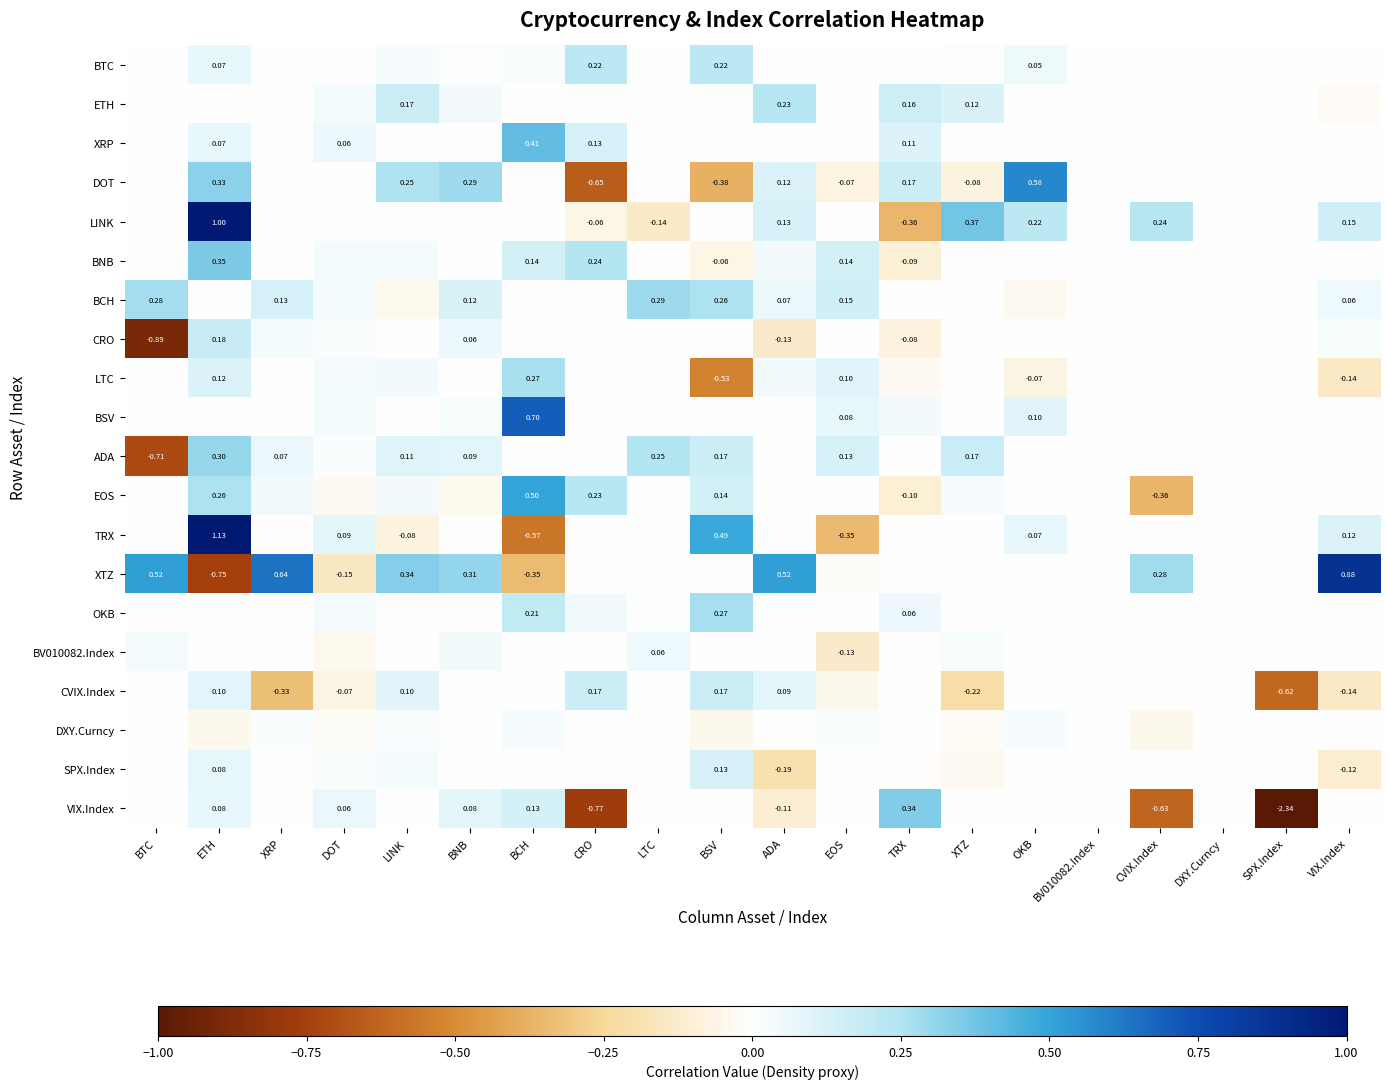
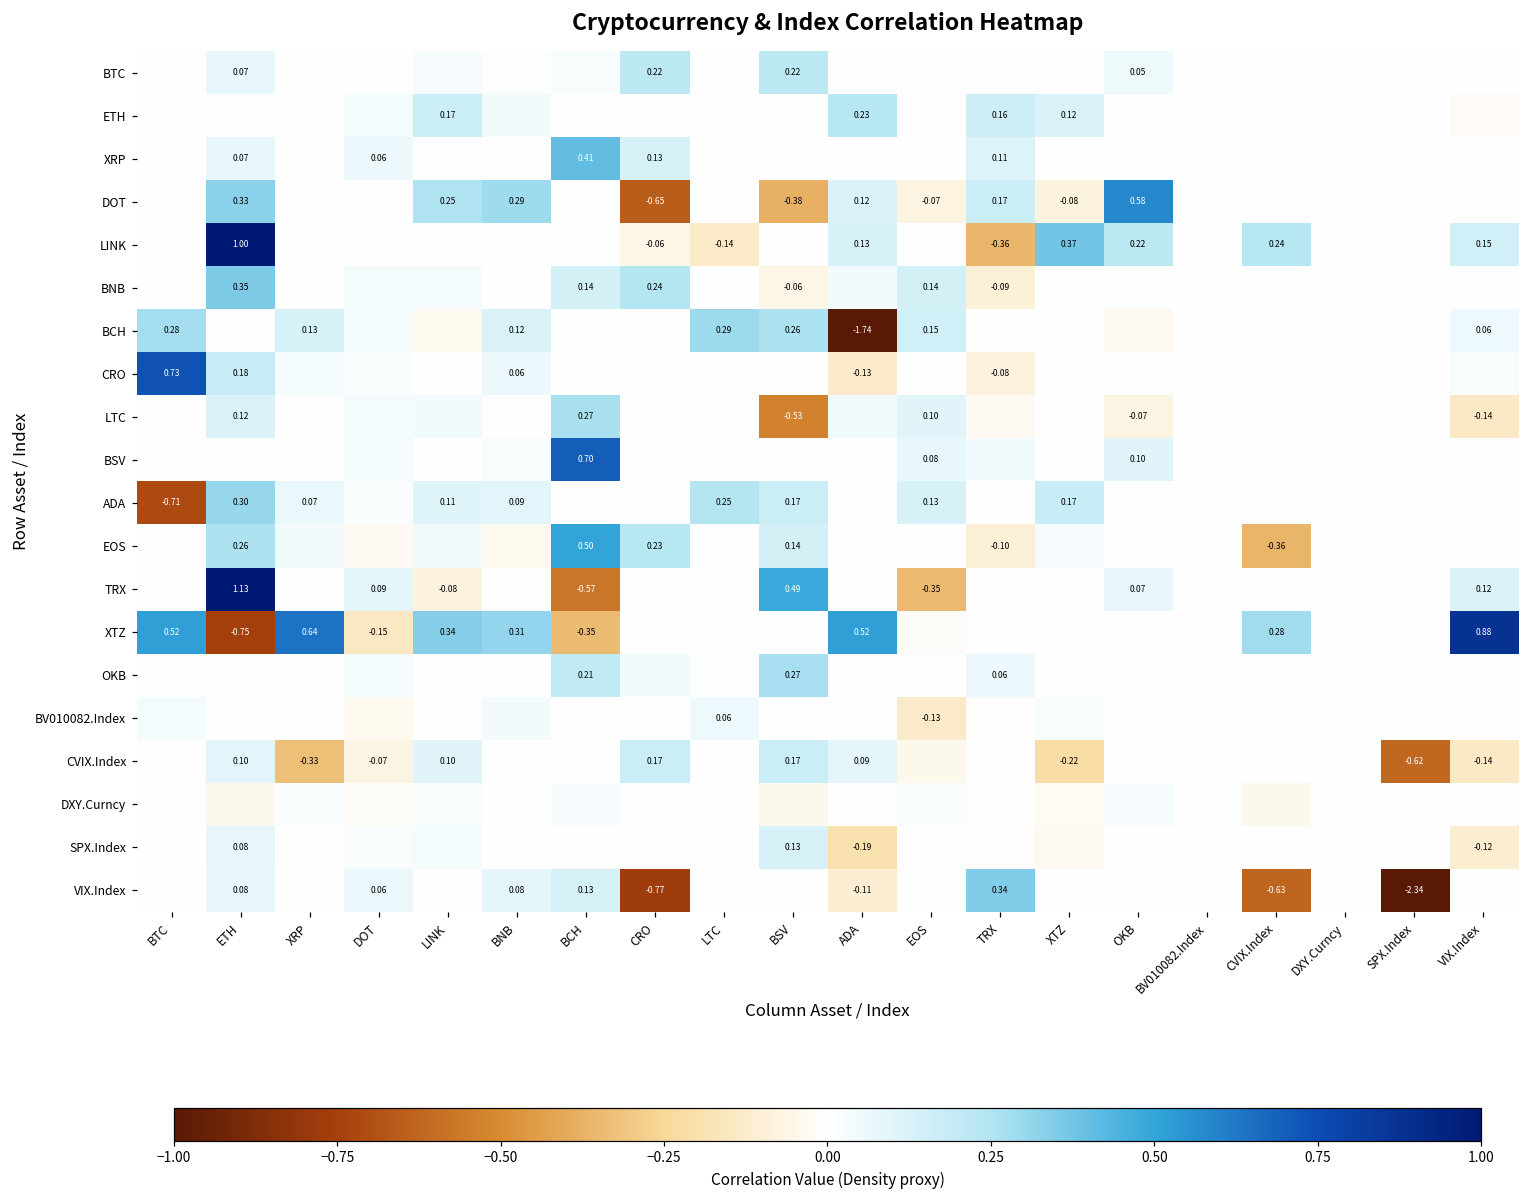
  {
    "BTC": {
      "ETH": 0.07,
      "CRO": 0.22,
      "BSV": 0.22,
      "OKB": 0.05
    },
    "ETH": {
      "LINK": 0.17,
      "ADA": 0.23,
      "TRX": 0.16,
      "XTZ": 0.12
    },
    "XRP": {
      "ETH": 0.07,
      "DOT": 0.06,
      "BCH": 0.41,
      "CRO": 0.13,
      "TRX": 0.11
    },
    "DOT": {
      "ETH": 0.33,
      "LINK": 0.25,
      "BNB": 0.29,
      "CRO": -0.65,
      "BSV": -0.38,
      "ADA": 0.12,
      "EOS": -0.07,
      "TRX": 0.17,
      "XTZ": -0.08,
      "OKB": 0.58
    },
    "LINK": {
      "ETH": 1.00,
      "CRO": -0.06,
      "LTC": -0.14,
      "ADA": 0.13,
      "TRX": -0.36,
      "XTZ": 0.37,
      "OKB": 0.22,
      "CVIX.Index": 0.24,
      "VIX.Index": 0.15
    },
    "BNB": {
      "ETH": 0.35,
      "BCH": 0.14,
      "CRO": 0.24,
      "BSV": -0.06,
      "EOS": 0.14,
      "TRX": -0.09
    },
    "BCH": {
      "BTC": 0.28,
      "XRP": 0.13,
      "BNB": 0.12,
      "LTC": 0.29,
      "BSV": 0.26,
-     "ADA": 0.07,
+     "ADA": -1.74,
      "EOS": 0.15,
      "VIX.Index": 0.06
    },
    "CRO": {
-     "BTC": -0.89,
+     "BTC": 0.73,
      "ETH": 0.18,
      "BNB": 0.06,
      "ADA": -0.13,
      "TRX": -0.08
    },
    "LTC": {
      "ETH": 0.12,
      "BCH": 0.27,
      "BSV": -0.53,
      "EOS": 0.10,
      "OKB": -0.07,
      "VIX.Index": -0.14
    },
    "BSV": {
      "BCH": 0.70,
      "EOS": 0.08,
      "OKB": 0.10
    },
    "ADA": {
      "BTC": -0.71,
      "ETH": 0.30,
      "XRP": 0.07,
      "LINK": 0.11,
      "BNB": 0.09,
      "LTC": 0.25,
      "BSV": 0.17,
      "EOS": 0.13,
      "XTZ": 0.17
    },
    "EOS": {
      "ETH": 0.26,
      "BCH": 0.50,
      "CRO": 0.23,
      "BSV": 0.14,
      "TRX": -0.10,
      "CVIX.Index": -0.36
    },
    "TRX": {
      "ETH": 1.13,
      "DOT": 0.09,
      "LINK": -0.08,
      "BCH": -0.57,
      "BSV": 0.49,
      "EOS": -0.35,
      "OKB": 0.07,
      "VIX.Index": 0.12
    },
    "XTZ": {
      "BTC": 0.52,
      "ETH": -0.75,
      "XRP": 0.64,
      "DOT": -0.15,
      "LINK": 0.34,
      "BNB": 0.31,
      "BCH": -0.35,
      "ADA": 0.52,
      "CVIX.Index": 0.28,
      "VIX.Index": 0.88
    },
    "OKB": {
      "BCH": 0.21,
      "BSV": 0.27,
      "TRX": 0.06
    },
    "BV010082.Index": {
      "LTC": 0.06,
      "EOS": -0.13
    },
    "CVIX.Index": {
      "ETH": 0.10,
      "XRP": -0.33,
      "DOT": -0.07,
      "LINK": 0.10,
      "CRO": 0.17,
      "BSV": 0.17,
      "ADA": 0.09,
      "XTZ": -0.22,
      "SPX.Index": -0.62,
      "VIX.Index": -0.14
    },
    "SPX.Index": {
      "ETH": 0.08,
      "BSV": 0.13,
      "ADA": -0.19,
      "VIX.Index": -0.12
    },
    "VIX.Index": {
      "ETH": 0.08,
      "DOT": 0.06,
      "BNB": 0.08,
      "BCH": 0.13,
      "CRO": -0.77,
      "ADA": -0.11,
      "TRX": 0.34,
      "CVIX.Index": -0.63,
      "SPX.Index": -2.34
    }
  }
